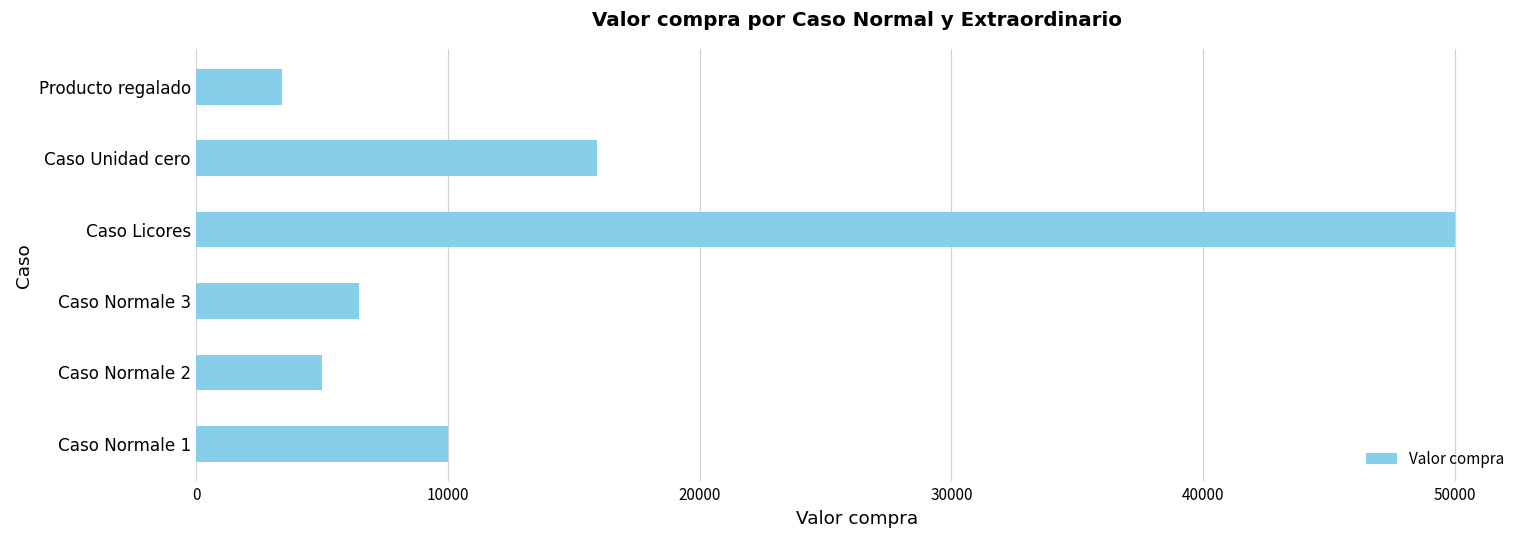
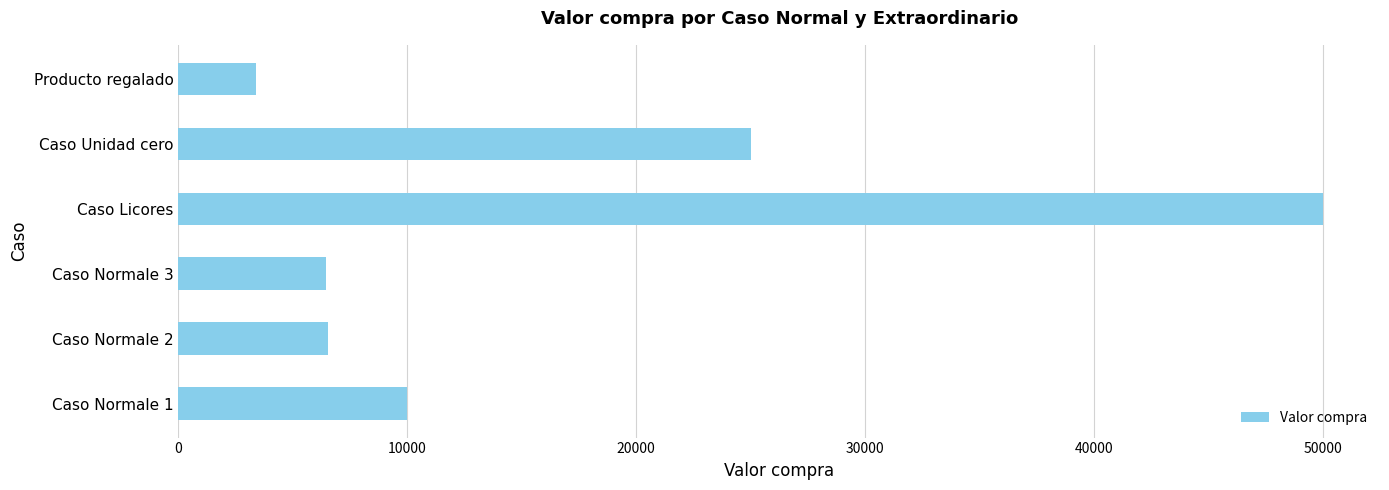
  {
    "Producto regalado": 3400,
-   "Caso Unidad cero": 15900,
+   "Caso Unidad cero": 25000,
    "Caso Licores": 50000,
    "Caso Normale 3": 6500,
-   "Caso Normale 2": 5000,
+   "Caso Normale 2": 6500,
    "Caso Normale 1": 10000
  }
